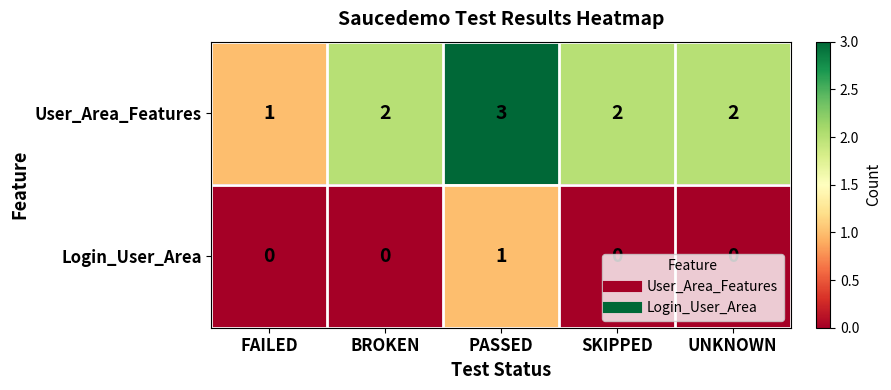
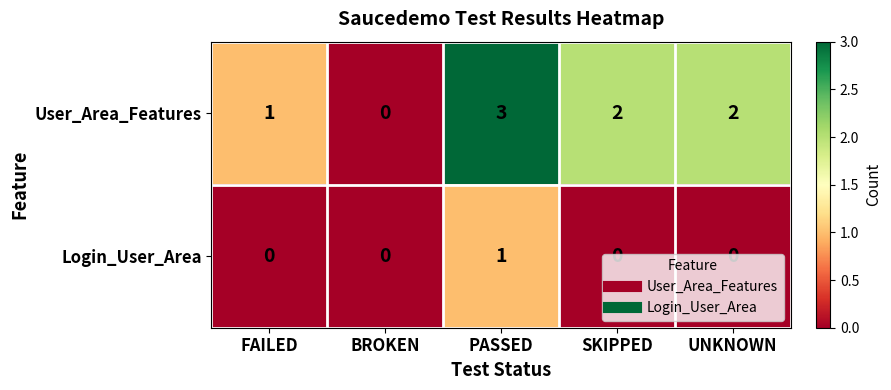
  {
    "User_Area_Features": {
      "FAILED": 1,
-     "BROKEN": 2,
+     "BROKEN": 0,
      "PASSED": 3,
      "SKIPPED": 2,
      "UNKNOWN": 2
    },
    "Login_User_Area": {
      "FAILED": 0,
      "BROKEN": 0,
      "PASSED": 1
    }
  }
